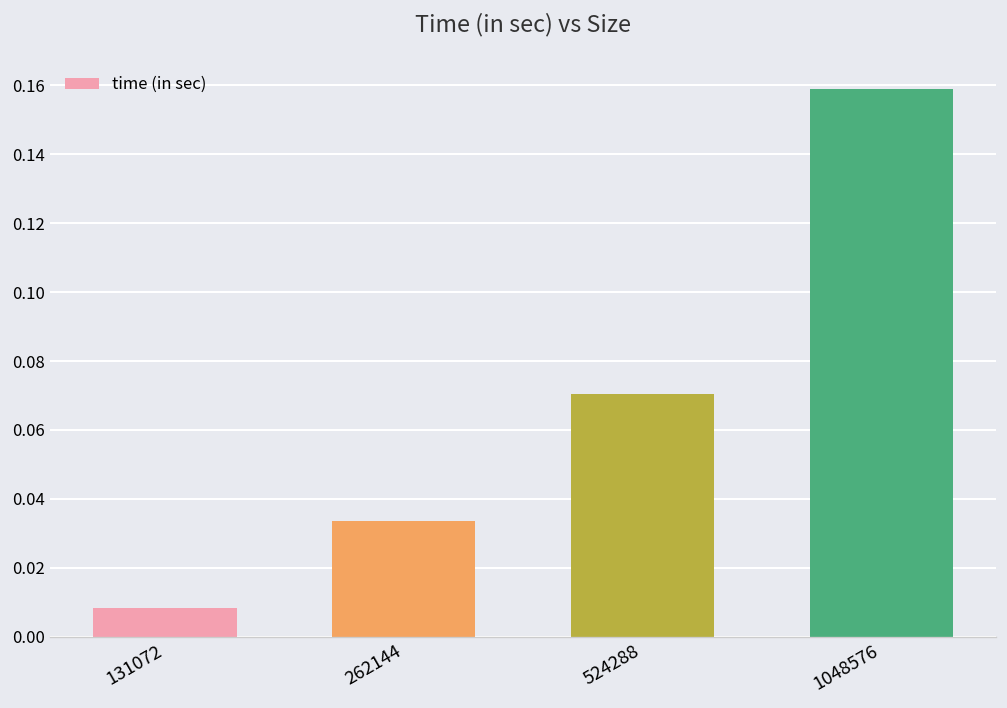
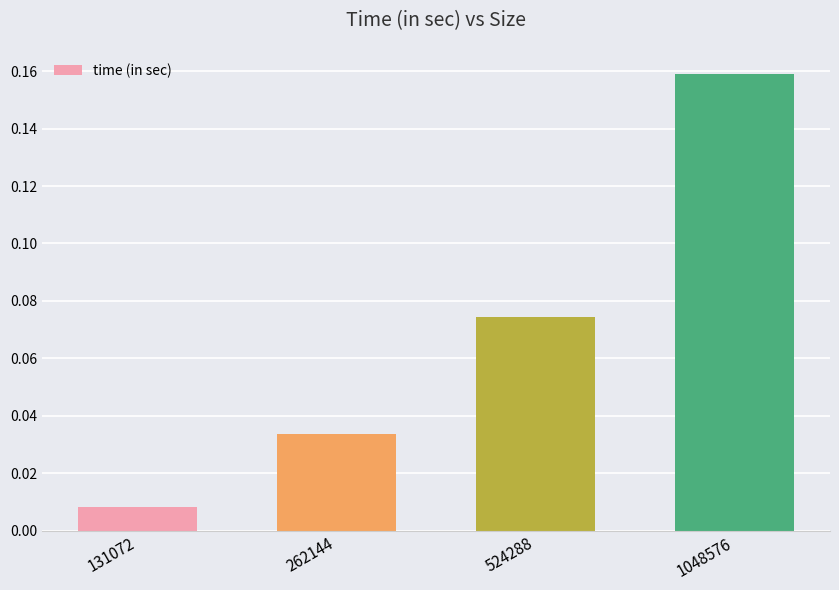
  {
    "131072": 0.008,
    "262144": 0.034,
-   "524288": 0.071,
+   "524288": 0.074,
    "1048576": 0.159
  }
